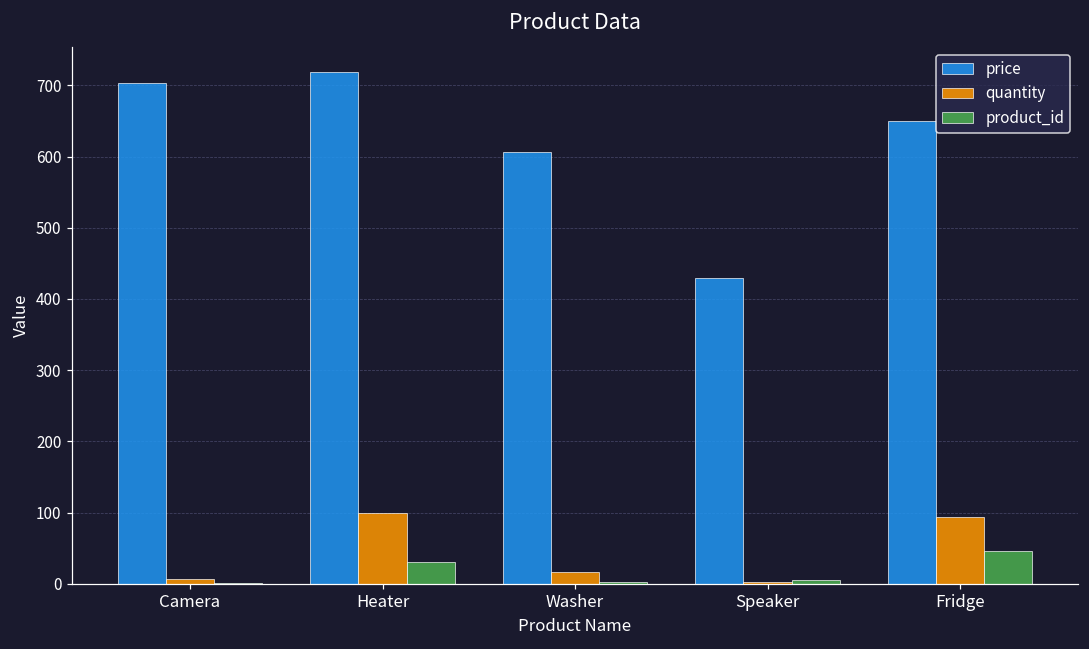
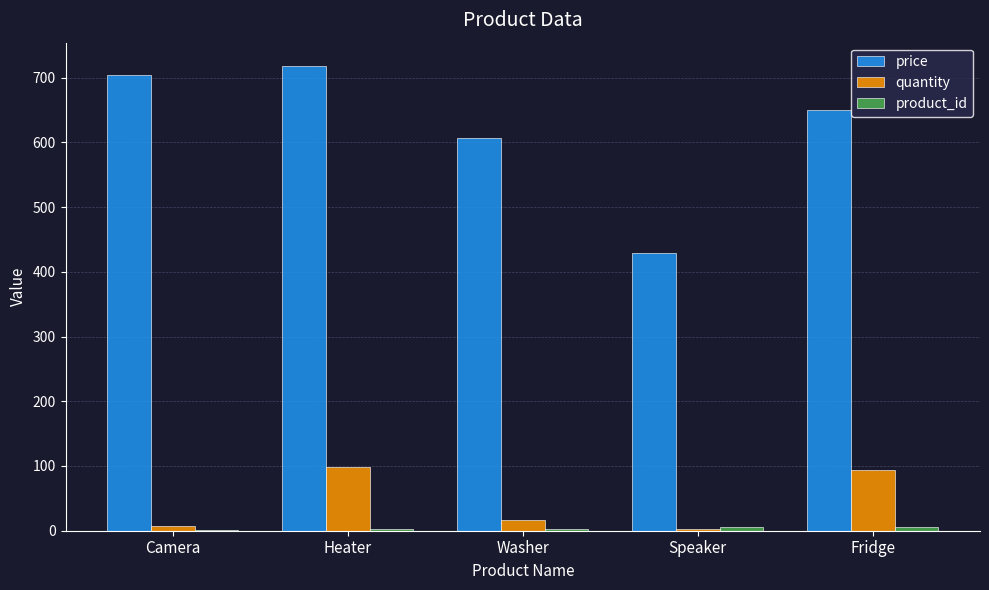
  {
    "price": {
      "Camera": 700,
      "Heater": 720,
      "Washer": 610,
      "Speaker": 430,
      "Fridge": 650
    },
    "quantity": {
      "Camera": 10,
      "Heater": 100,
      "Washer": 20,
      "Fridge": 90
    },
    "product_id": {
-     "Heater": 30,
+     "Heater": 0,
      "Speaker": 10,
-     "Fridge": 50
+     "Fridge": 10
    }
  }
